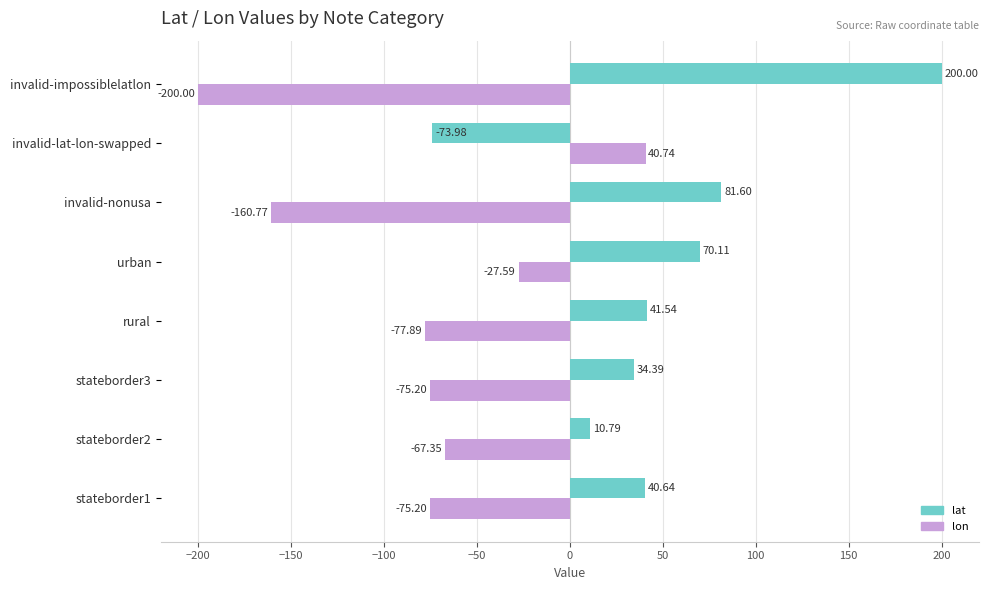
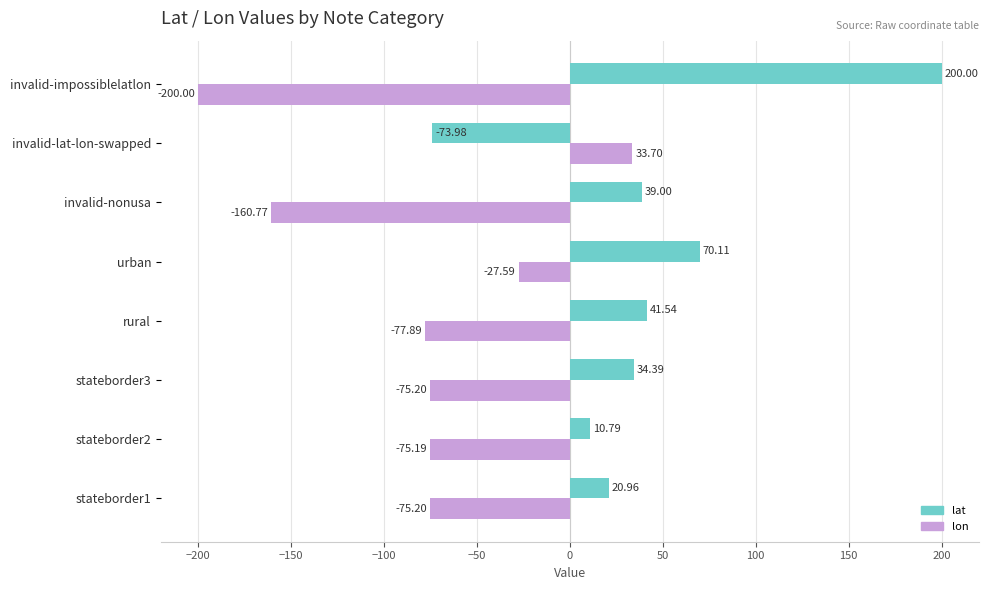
  {
    "lat": {
      "invalid-impossiblelatlon": 200.00,
      "invalid-lat-lon-swapped": -73.98,
-     "invalid-nonusa": 81.60,
+     "invalid-nonusa": 39.00,
      "urban": 70.11,
      "rural": 41.54,
      "stateborder3": 34.39,
      "stateborder2": 10.79,
-     "stateborder1": 40.64
+     "stateborder1": 20.96
    },
    "lon": {
      "invalid-impossiblelatlon": -200.00,
-     "invalid-lat-lon-swapped": 40.74,
+     "invalid-lat-lon-swapped": 33.70,
      "invalid-nonusa": -160.77,
      "urban": -27.59,
      "rural": -77.89,
      "stateborder3": -75.20,
-     "stateborder2": -67.35,
+     "stateborder2": -75.19,
      "stateborder1": -75.20
    }
  }
